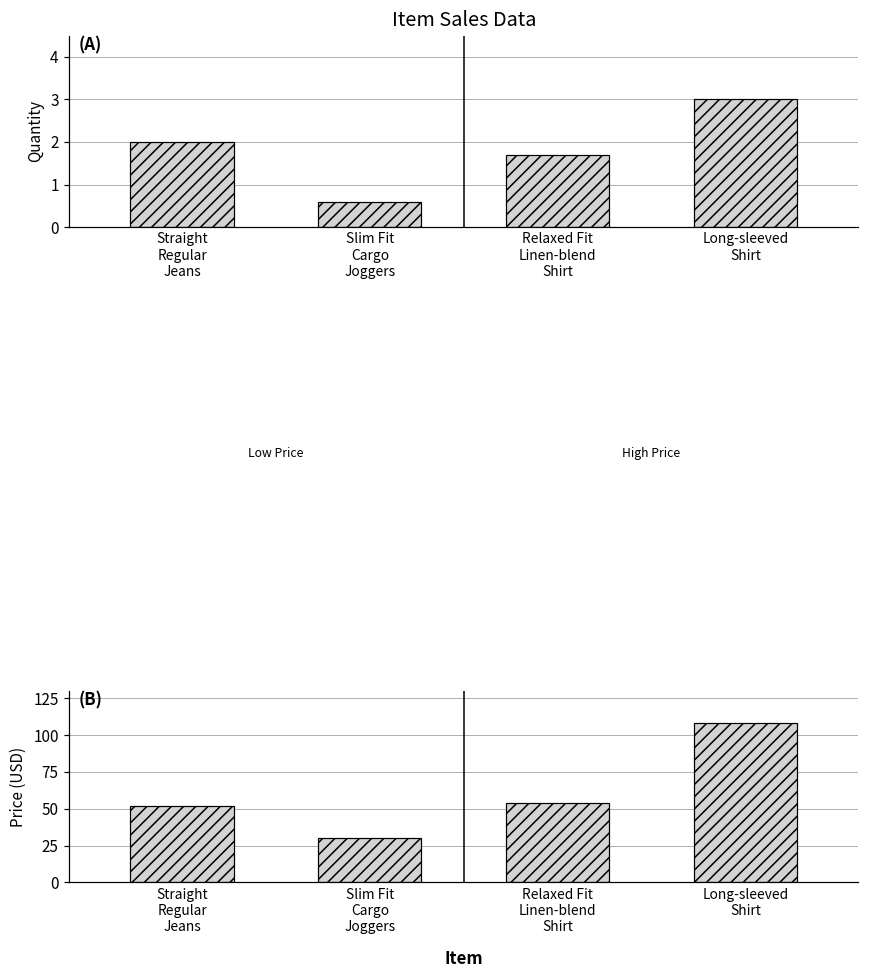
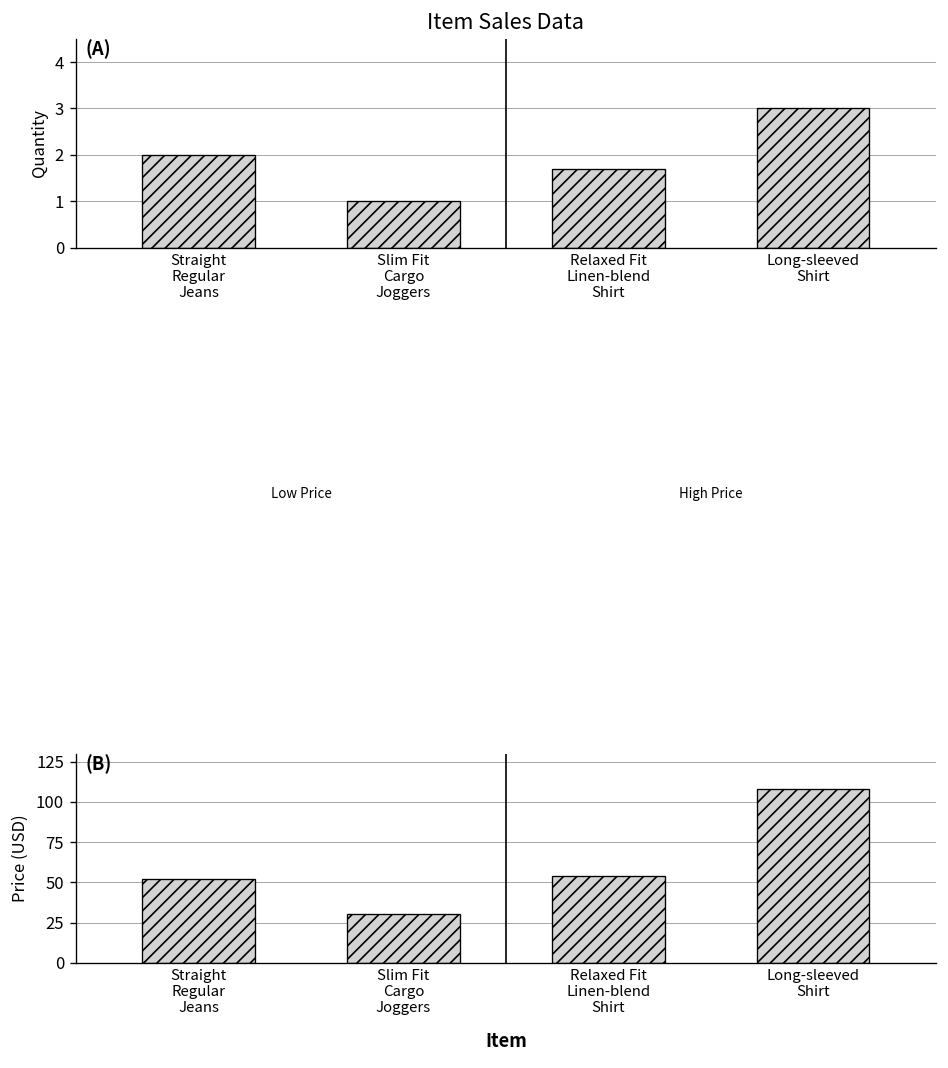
  {
    "Item Sales Data": {
      "Straight Regular Jeans": 2.0,
-     "Slim Fit Cargo Joggers": 0.6,
+     "Slim Fit Cargo Joggers": 1.0,
      "Relaxed Fit Linen-blend Shirt": 1.7,
      "Long-sleeved Shirt": 3.0
    }
  }
